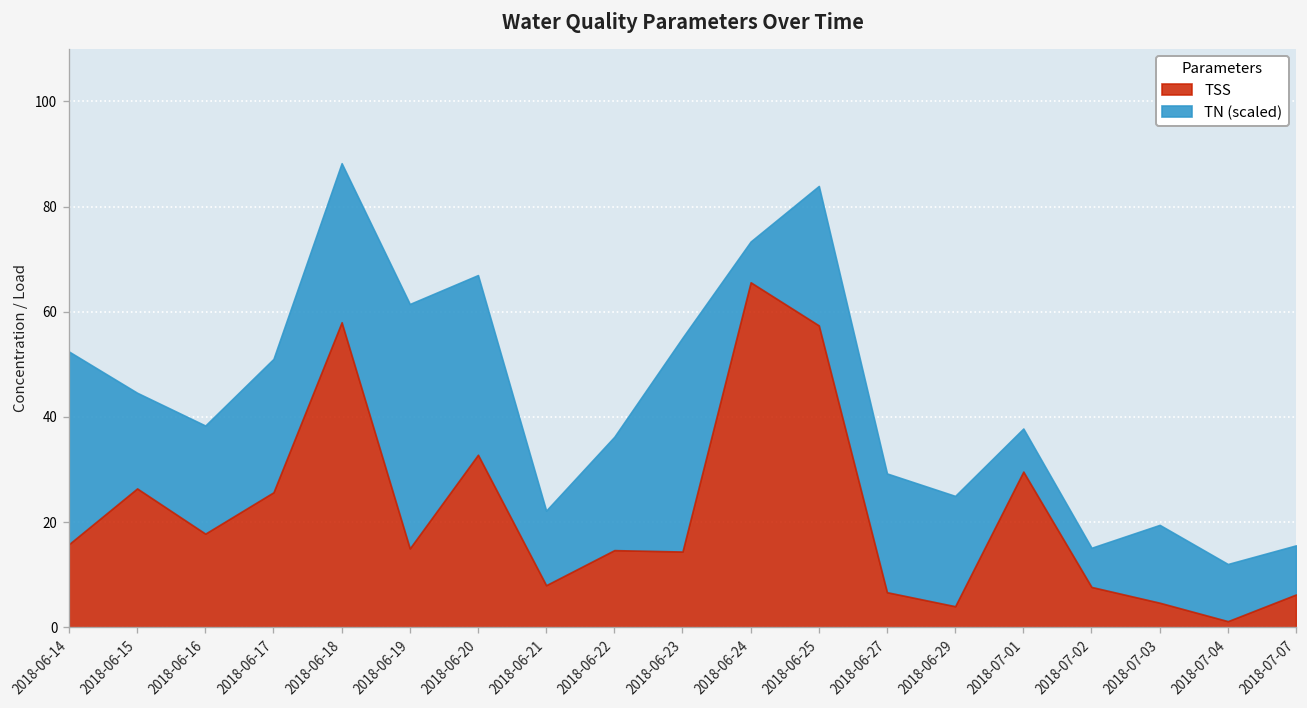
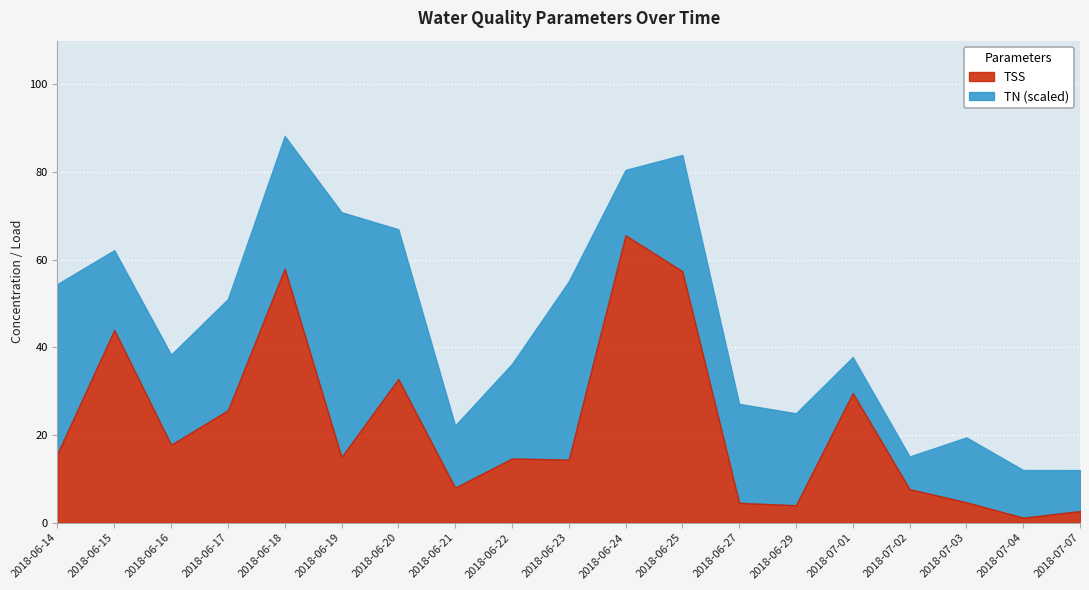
  {
    "TSS": {
      "2018-06-14": 16,
-     "2018-06-15": 26,
+     "2018-06-15": 44,
      "2018-06-16": 18,
      "2018-06-17": 26,
      "2018-06-18": 58,
      "2018-06-19": 15,
      "2018-06-20": 33,
      "2018-06-21": 8,
      "2018-06-22": 15,
      "2018-06-23": 14,
      "2018-06-24": 66,
      "2018-06-25": 57,
-     "2018-06-27": 7,
+     "2018-06-27": 5,
      "2018-06-29": 4,
      "2018-07-01": 30,
      "2018-07-02": 8,
      "2018-07-03": 5,
      "2018-07-04": 1,
-     "2018-07-07": 6
+     "2018-07-07": 3
    },
    "TN (scaled)": {
-     "2018-06-14": 37,
+     "2018-06-14": 39,
      "2018-06-15": 18,
      "2018-06-16": 21,
      "2018-06-17": 25,
      "2018-06-18": 30,
-     "2018-06-19": 46,
+     "2018-06-19": 56,
      "2018-06-20": 34,
      "2018-06-21": 14,
      "2018-06-22": 22,
      "2018-06-23": 41,
-     "2018-06-24": 8,
+     "2018-06-24": 15,
      "2018-06-25": 27,
      "2018-06-27": 23,
      "2018-06-29": 21,
      "2018-07-01": 8,
      "2018-07-02": 7,
      "2018-07-03": 15,
      "2018-07-04": 11,
      "2018-07-07": 9
    }
  }
